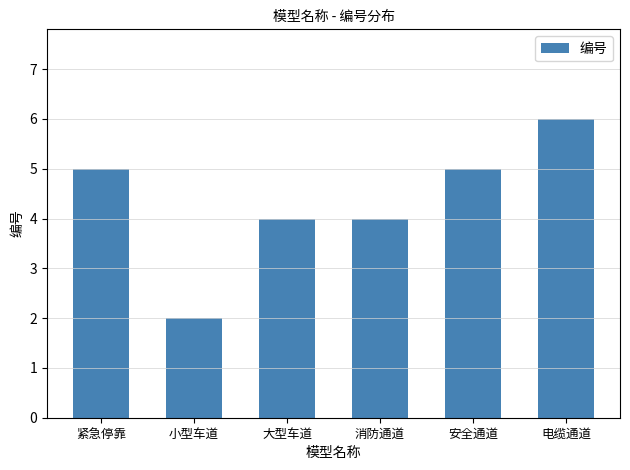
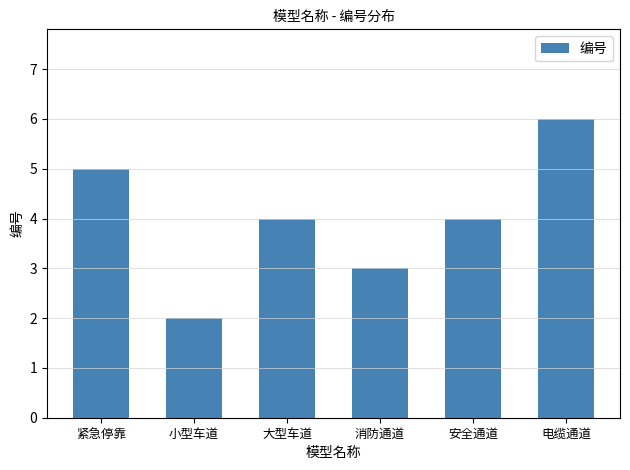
  {
    "紧急停靠": 5,
    "小型车道": 2,
    "大型车道": 4,
-   "消防通道": 4,
-   "安全通道": 5,
+   "消防通道": 3,
+   "安全通道": 4,
    "电缆通道": 6
  }
